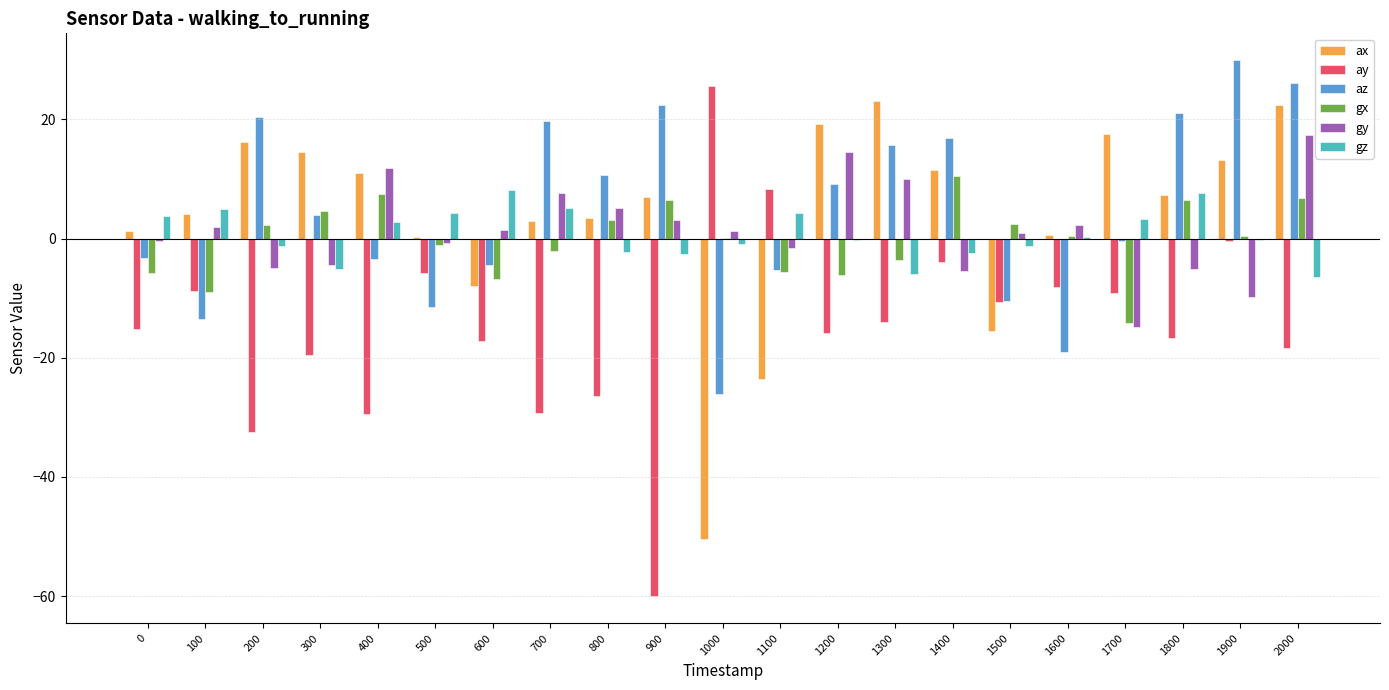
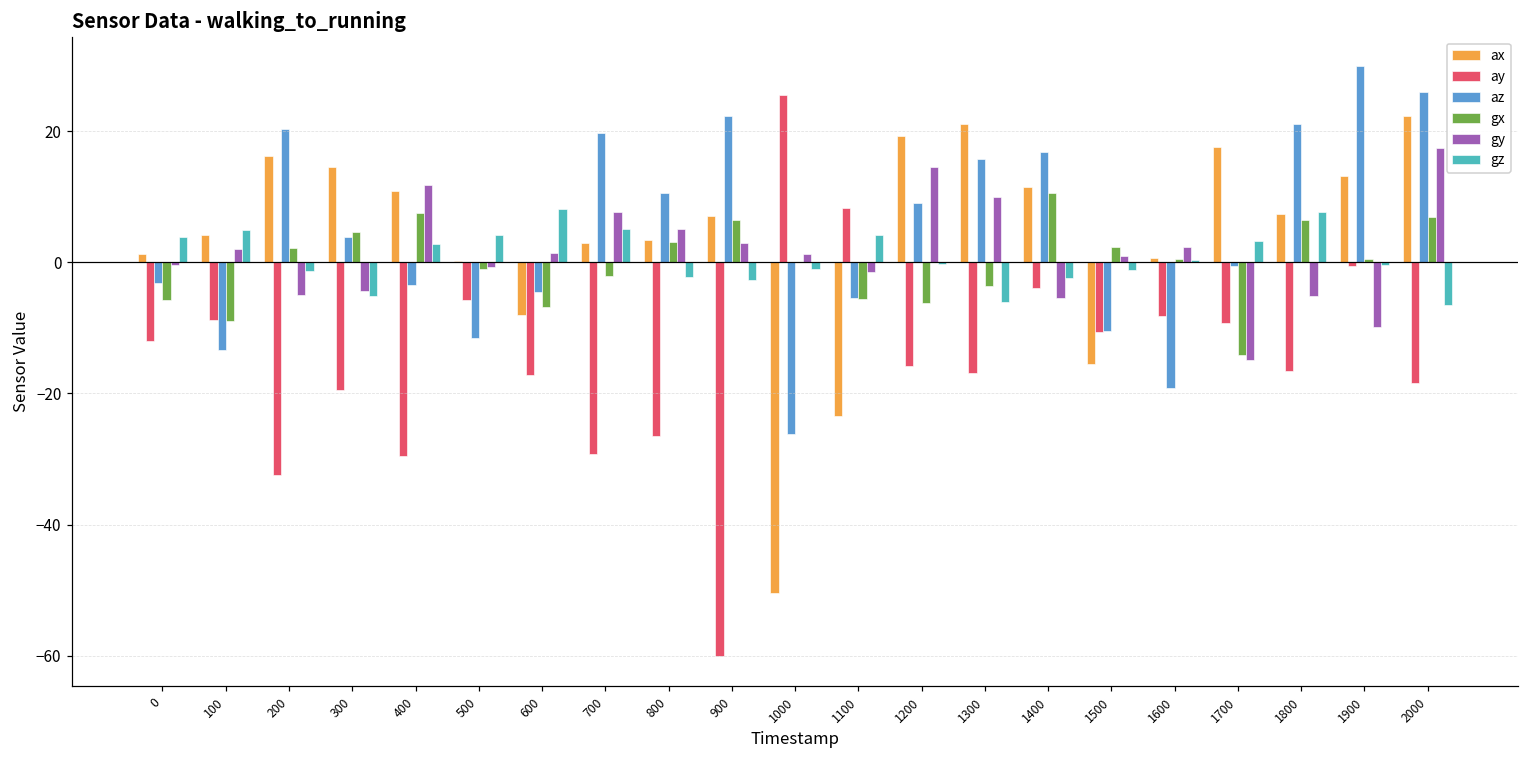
  {
    "ax": {
      "0": 1,
      "100": 4,
      "200": 16,
      "300": 15,
      "400": 11,
      "600": -8,
      "700": 3,
      "800": 3,
      "900": 7,
      "1000": -50,
      "1100": -24,
      "1200": 19,
-     "1300": 23,
+     "1300": 21,
      "1400": 12,
      "1500": -15,
      "1600": 1,
      "1700": 18,
      "1800": 7,
      "1900": 13,
      "2000": 22
    },
    "ay": {
-     "0": -15,
+     "0": -12,
      "100": -9,
      "200": -32,
      "300": -20,
      "400": -30,
      "500": -6,
      "600": -17,
      "700": -29,
      "800": -26,
      "900": -60,
      "1000": 26,
      "1100": 8,
      "1200": -16,
-     "1300": -14,
+     "1300": -17,
      "1400": -4,
      "1500": -11,
      "1600": -8,
      "1700": -9,
      "1800": -17,
      "1900": 0,
      "2000": -18
    },
    "gx": {
      "0": -6,
      "100": -9,
      "200": 2,
      "300": 5,
      "400": 8,
      "500": -1,
      "600": -7,
      "700": -2,
      "800": 3,
      "900": 7,
      "1100": -6,
      "1200": -6,
      "1300": -4,
      "1400": 11,
      "1500": 2,
      "1600": 0,
      "1700": -14,
      "1800": 6,
      "1900": 0,
      "2000": 7
    },
    "gy": {
      "100": 2,
      "200": -5,
      "300": -4,
      "400": 12,
      "500": -1,
      "600": 1,
      "700": 8,
      "800": 5,
      "900": 3,
      "1000": 1,
      "1100": -2,
      "1200": 15,
      "1300": 10,
      "1400": -5,
      "1500": 1,
      "1600": 2,
      "1700": -15,
      "1800": -5,
      "1900": -10,
      "2000": 17
    }
  }
